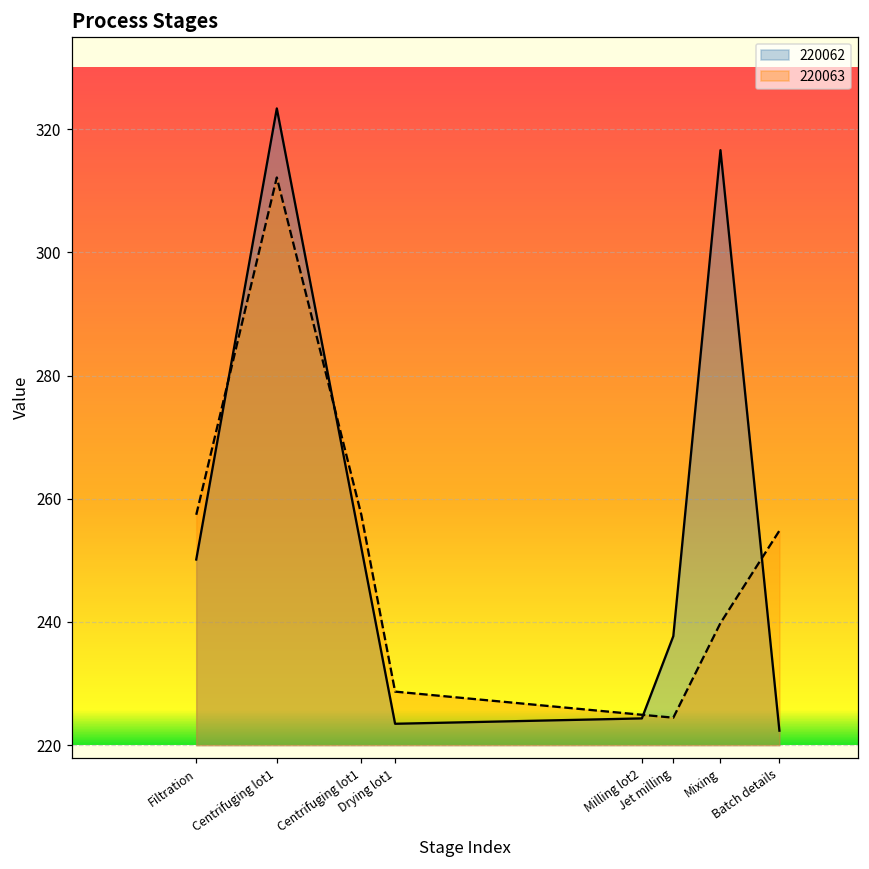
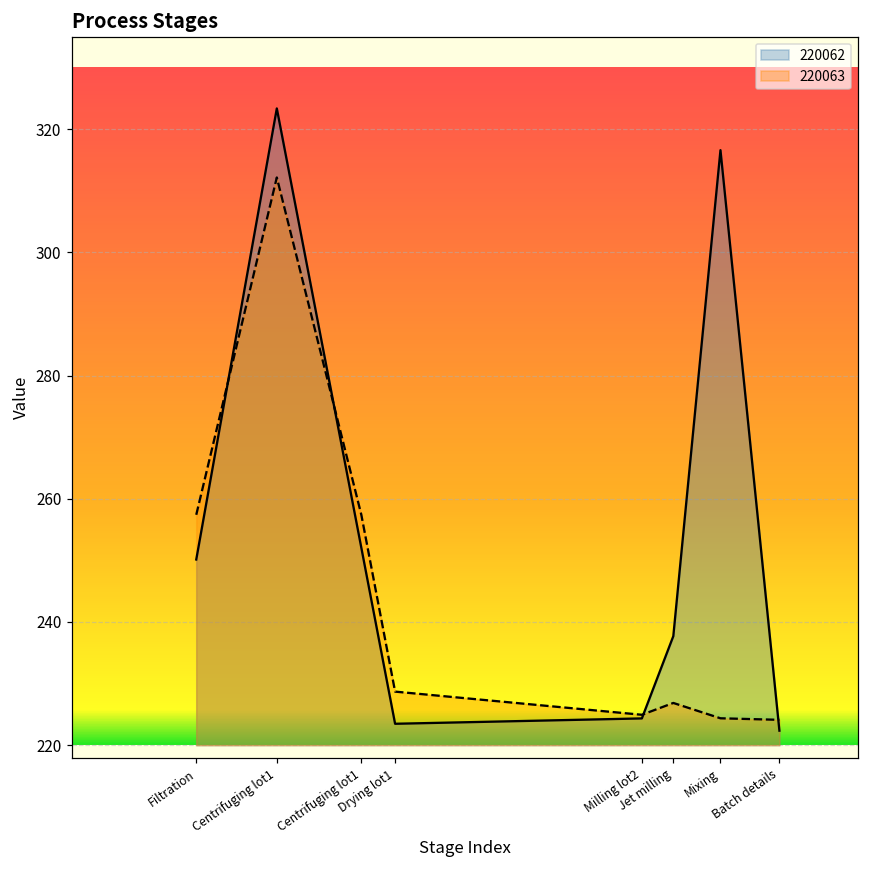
  {
    "220062": {
      "Filtration": 250,
      "Drying lot1": 223,
      "Milling lot2": 224,
      "Jet milling": 238,
      "Mixing": 317,
      "Batch details": 222
    },
    "220063": {
      "Filtration": 257,
      "Drying lot1": 229,
      "Milling lot2": 225,
-     "Jet milling": 224,
-     "Mixing": 240,
-     "Batch details": 255
+     "Jet milling": 227,
+     "Mixing": 224,
+     "Batch details": 224
    }
  }
